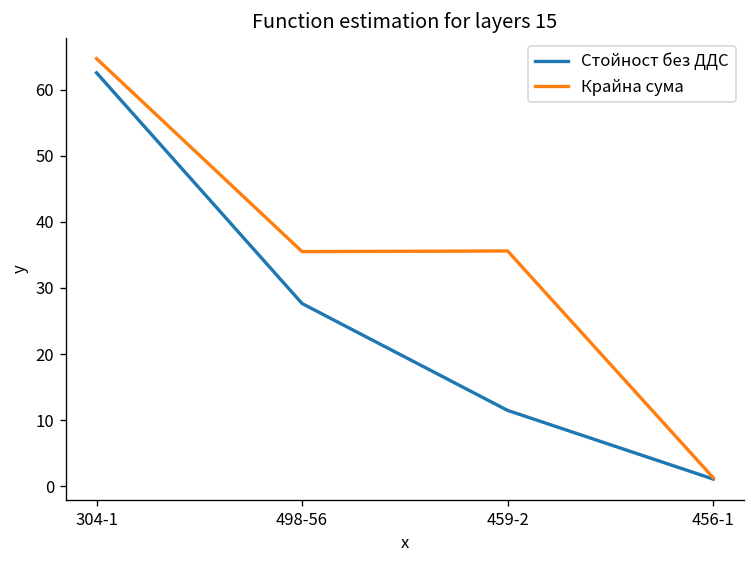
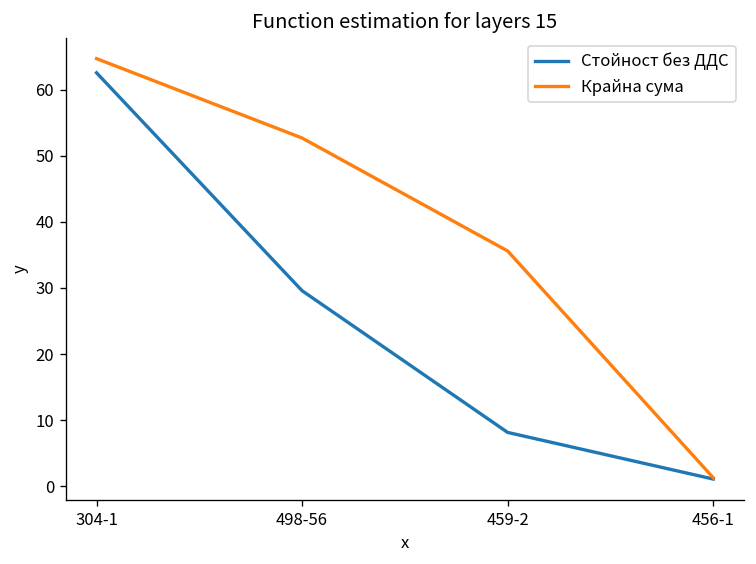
  {
    "Стойност без ДДС": {
      "304-1": 63,
-     "498-56": 28,
-     "459-2": 11
+     "498-56": 30,
+     "459-2": 8
    },
    "Крайна сума": {
      "304-1": 65,
-     "498-56": 36,
+     "498-56": 53,
      "459-2": 36
    }
  }
